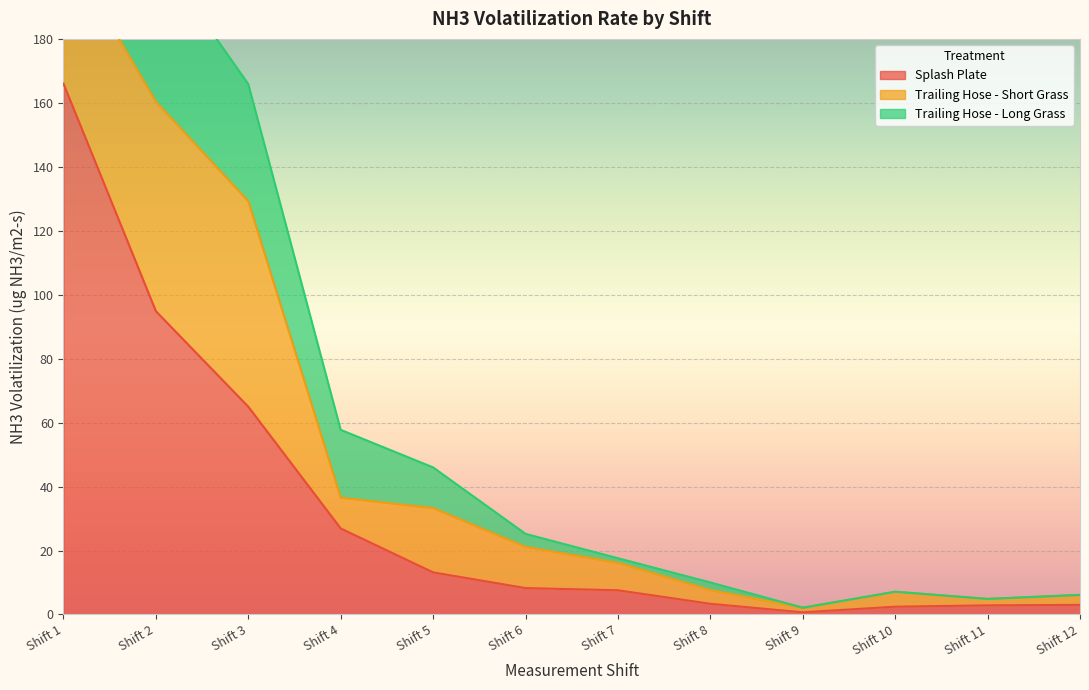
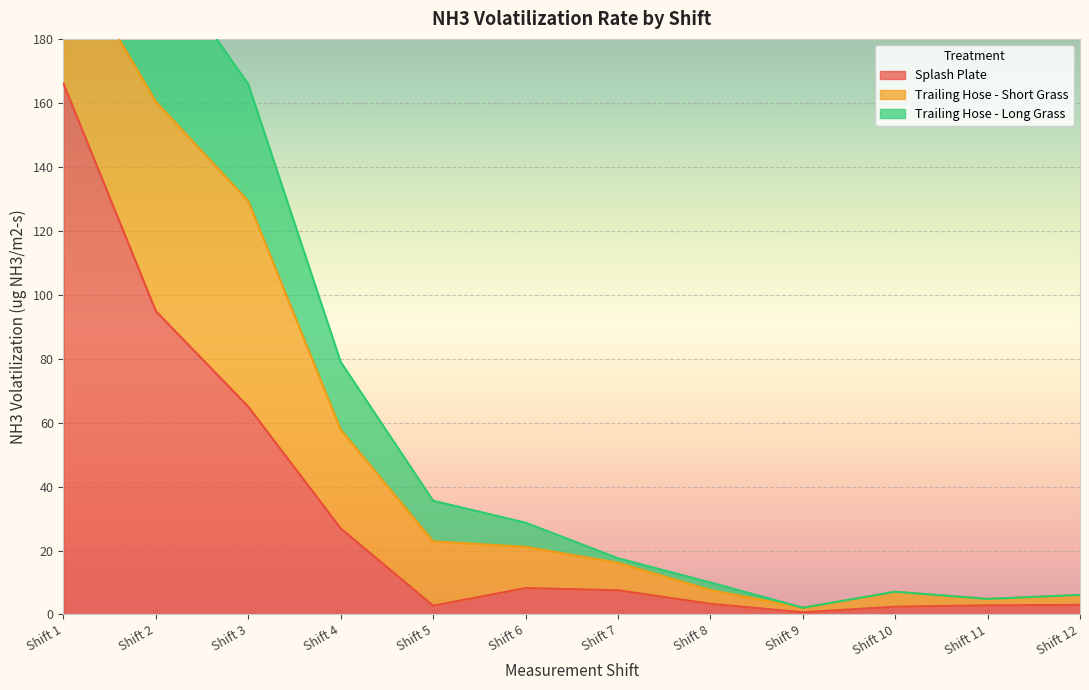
  {
    "Splash Plate": {
      "Shift 1": 166,
      "Shift 2": 95,
      "Shift 3": 65,
      "Shift 4": 27,
-     "Shift 5": 13,
+     "Shift 5": 3,
      "Shift 6": 8,
      "Shift 7": 8,
      "Shift 8": 3,
      "Shift 9": 1,
      "Shift 10": 2,
      "Shift 11": 3,
      "Shift 12": 3
    },
    "Trailing Hose - Short Grass": {
      "Shift 2": 66,
      "Shift 3": 64,
-     "Shift 4": 10,
+     "Shift 4": 31,
      "Shift 5": 20,
      "Shift 6": 13,
      "Shift 7": 9,
      "Shift 8": 4
    },
    "Trailing Hose - Long Grass": {
      "Shift 3": 37,
      "Shift 4": 21,
      "Shift 5": 13,
-     "Shift 6": 4,
+     "Shift 6": 8,
      "Shift 7": 1,
      "Shift 8": 2
    }
  }
